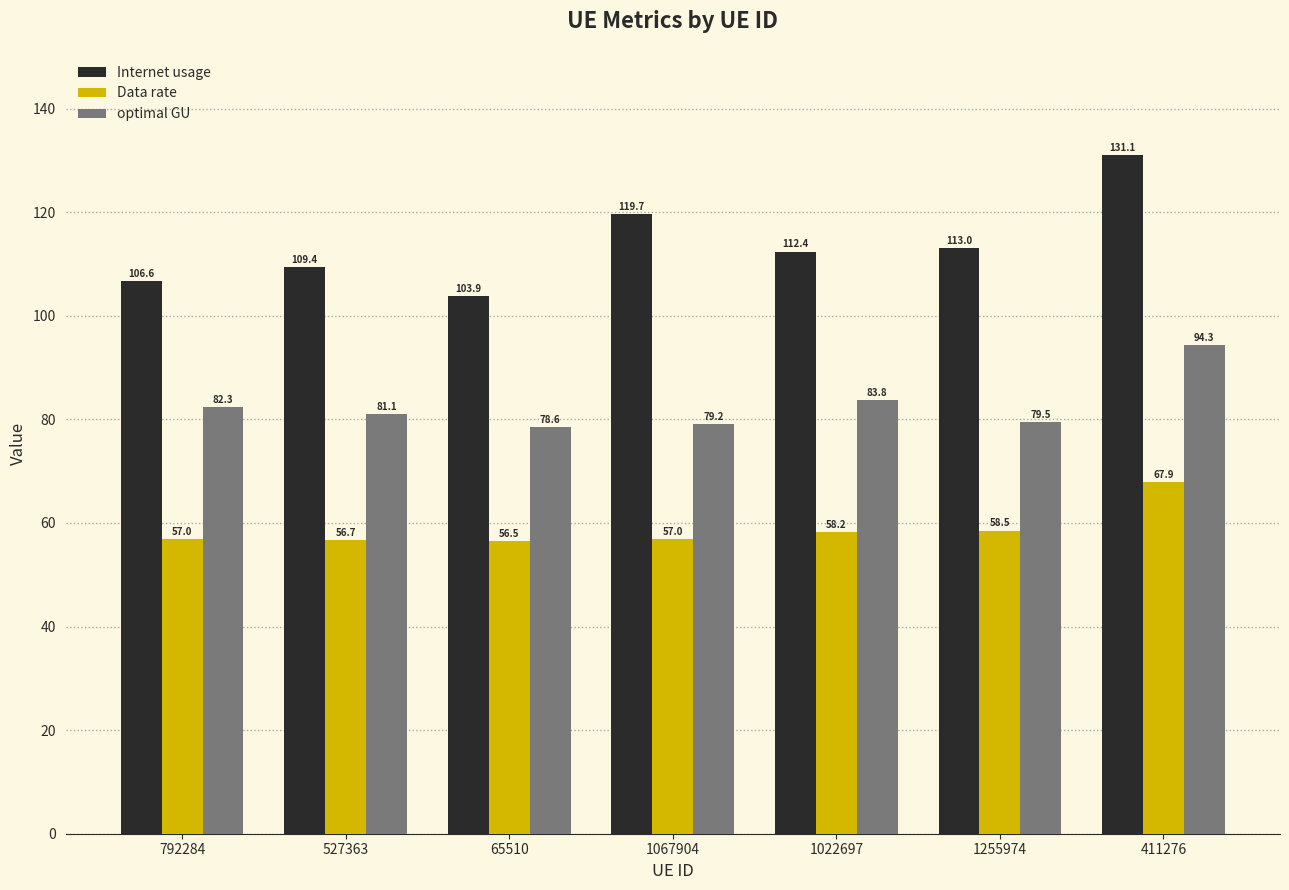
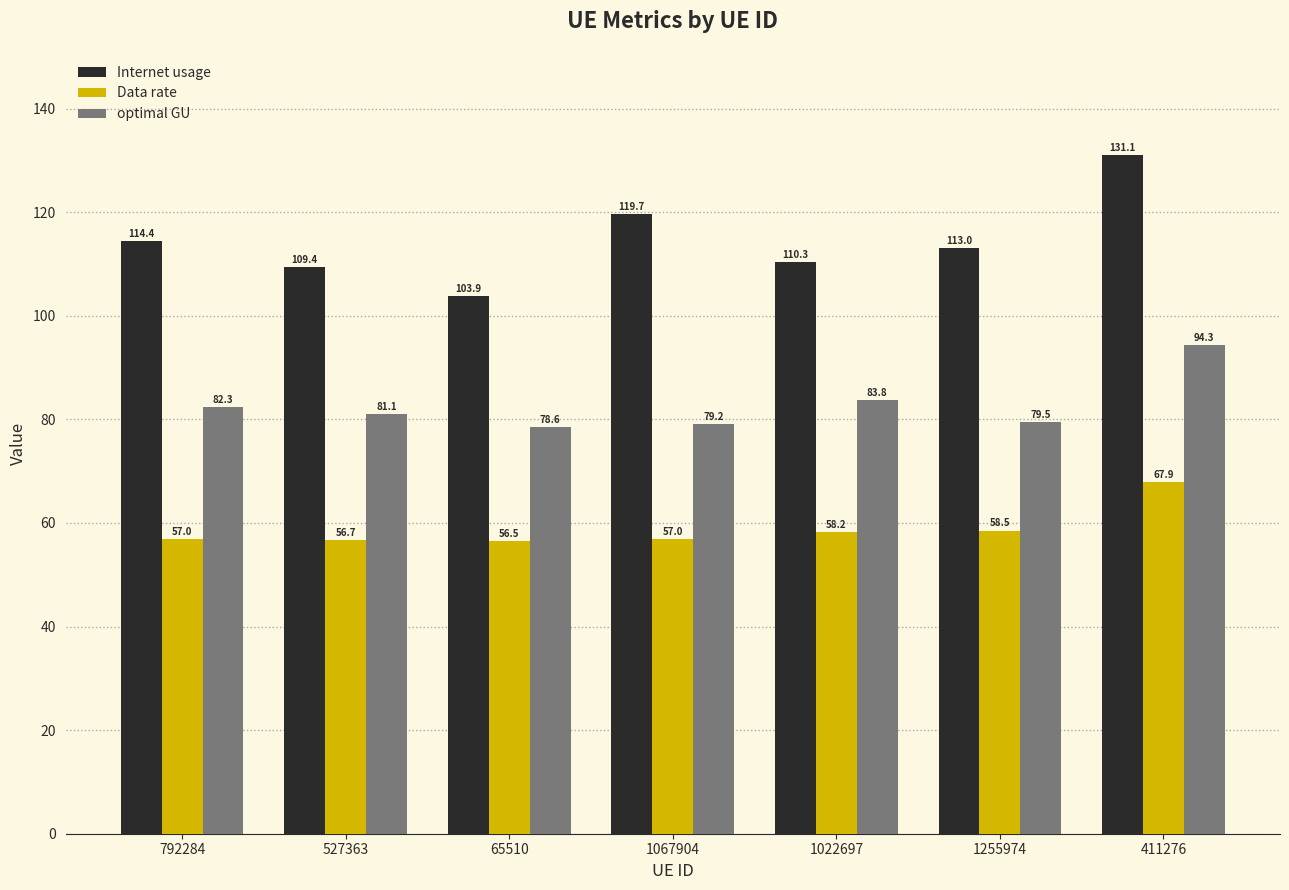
  {
    "Internet usage": {
-     "792284": 106.6,
+     "792284": 114.4,
      "527363": 109.4,
      "65510": 103.9,
      "1067904": 119.7,
-     "1022697": 112.4,
+     "1022697": 110.3,
      "1255974": 113.0,
      "411276": 131.1
    },
    "Data rate": {
      "792284": 57.0,
      "527363": 56.7,
      "65510": 56.5,
      "1067904": 57.0,
      "1022697": 58.2,
      "1255974": 58.5,
      "411276": 67.9
    },
    "optimal GU": {
      "792284": 82.3,
      "527363": 81.1,
      "65510": 78.6,
      "1067904": 79.2,
      "1022697": 83.8,
      "1255974": 79.5,
      "411276": 94.3
    }
  }
